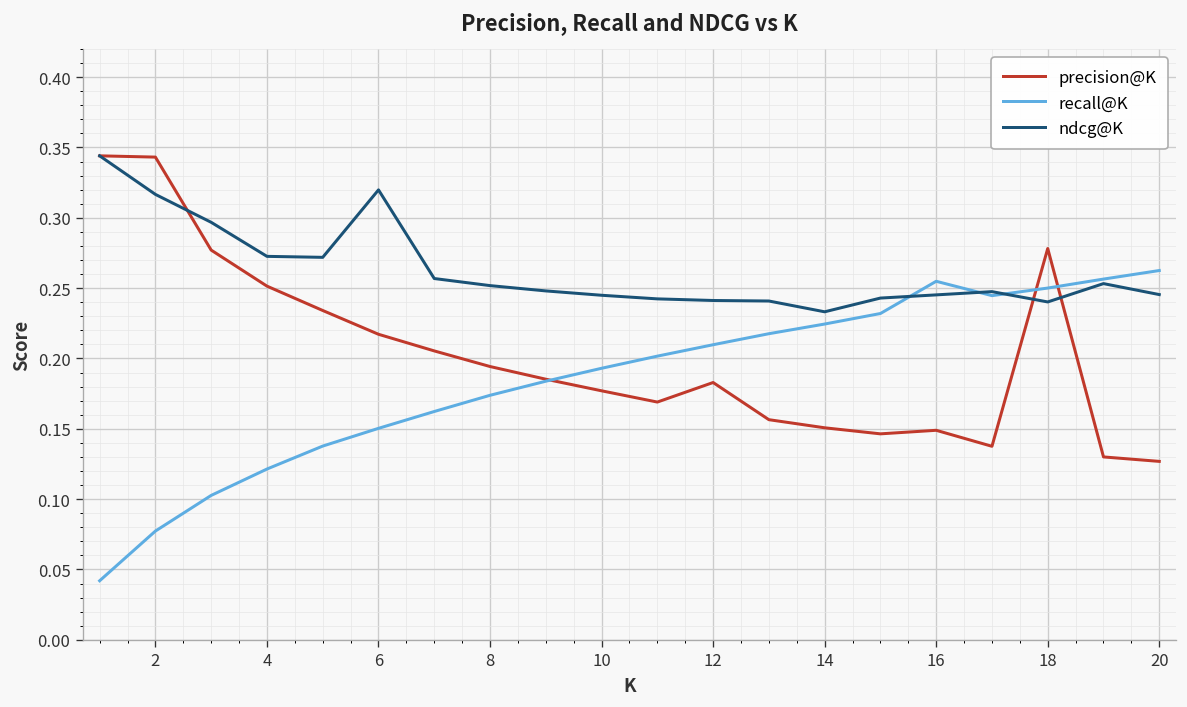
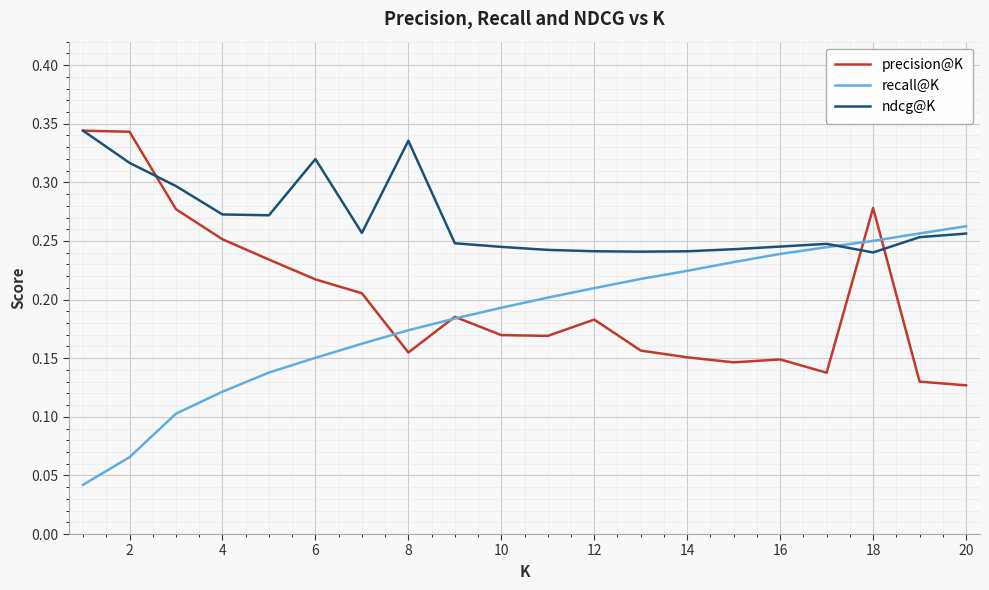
  {
    "precision@K": {
      "2": 0.343,
      "4": 0.251,
      "6": 0.217,
-     "8": 0.194,
-     "10": 0.177,
+     "8": 0.155,
+     "10": 0.170,
      "12": 0.183,
      "14": 0.151,
      "16": 0.149,
      "18": 0.278,
      "20": 0.127
    },
    "recall@K": {
-     "2": 0.077,
+     "2": 0.066,
      "4": 0.121,
      "6": 0.150,
      "8": 0.174,
      "10": 0.193,
      "12": 0.210,
      "14": 0.224,
-     "16": 0.255,
+     "16": 0.239,
      "18": 0.250,
      "20": 0.263
    },
    "ndcg@K": {
      "2": 0.317,
      "4": 0.273,
      "6": 0.320,
-     "8": 0.252,
+     "8": 0.335,
      "10": 0.245,
      "12": 0.241,
-     "14": 0.233,
+     "14": 0.241,
      "16": 0.245,
      "18": 0.240,
-     "20": 0.245
+     "20": 0.256
    }
  }
